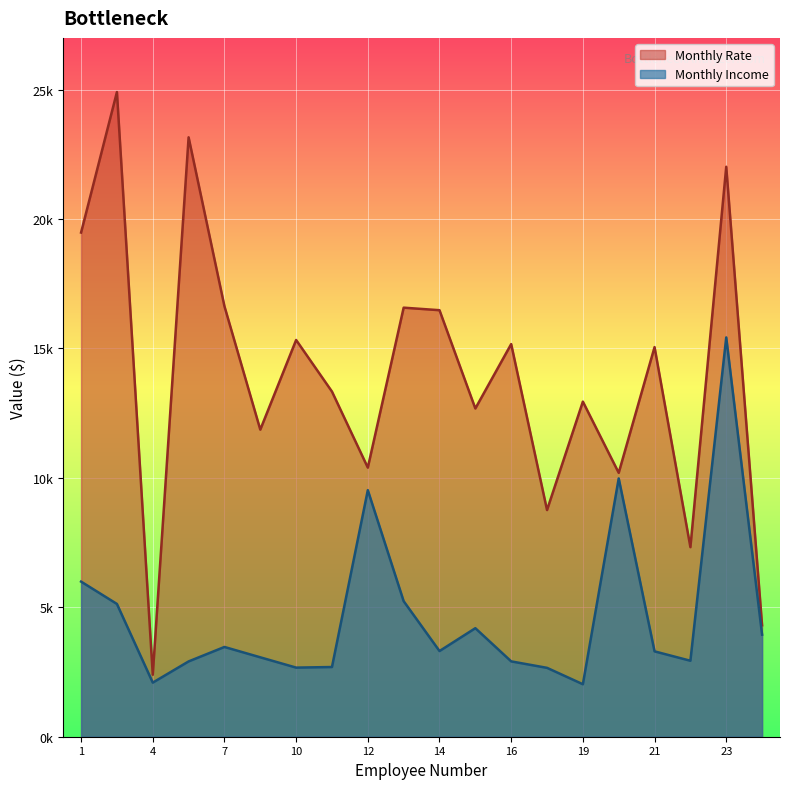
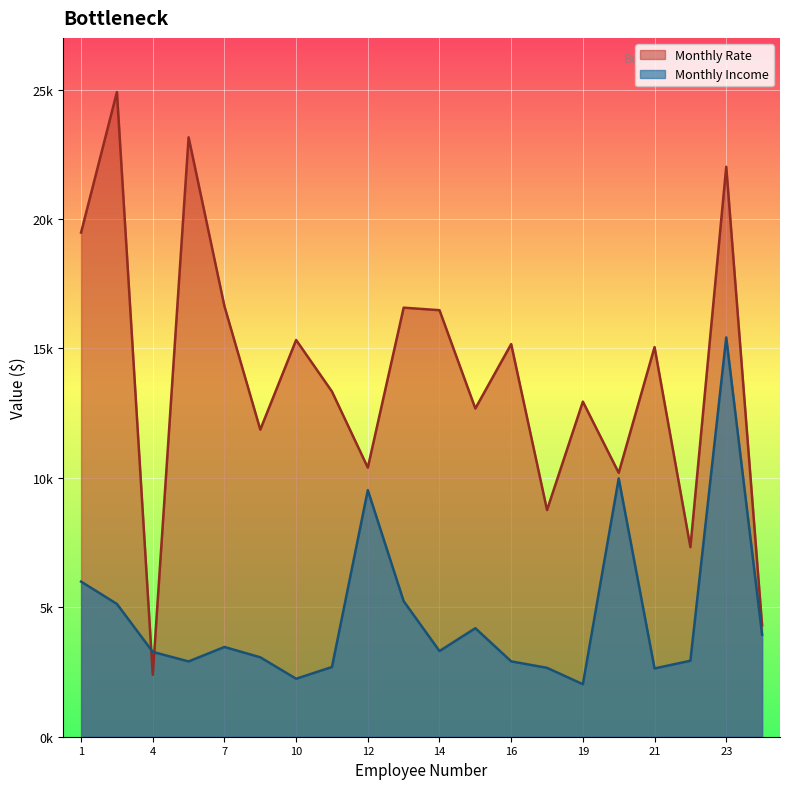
  {
    "Monthly Rate": {
      "4": 2400,
      "10": 15300,
      "12": 10400,
      "14": 16500,
      "16": 15200,
      "21": 15100,
      "23": 22000
    },
    "Monthly Income": {
-     "4": 2100,
-     "10": 2700,
+     "4": 3300,
+     "10": 2200,
      "12": 9500,
      "14": 3300,
      "16": 2900,
-     "21": 3300,
+     "21": 2600,
      "23": 15400
    }
  }
